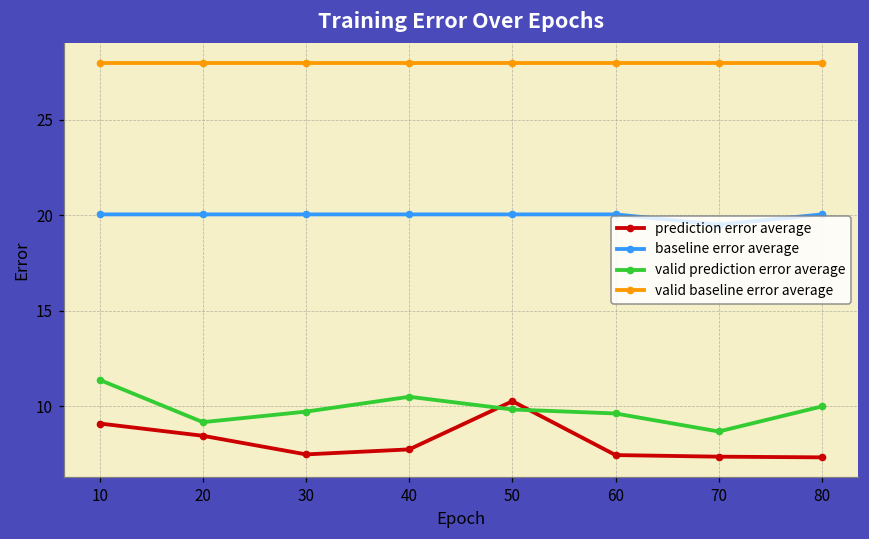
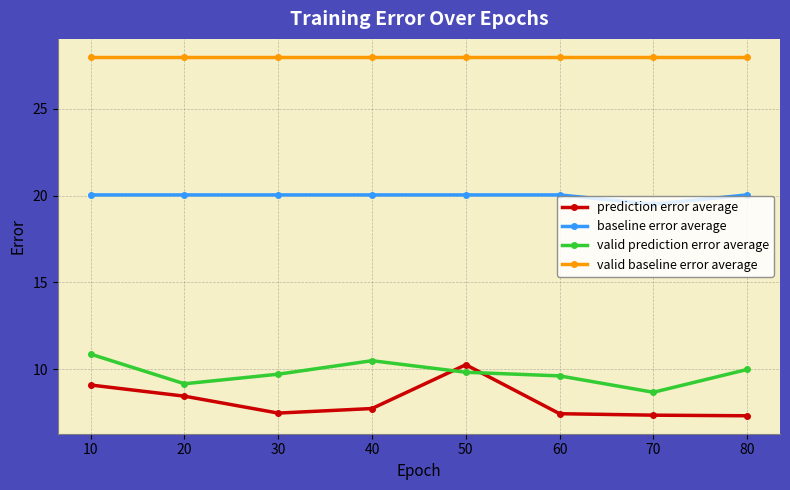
  {
    "prediction error average": {
      "10": 9.1,
      "20": 8.4,
      "30": 7.5,
      "40": 7.7,
      "50": 10.3,
      "60": 7.4,
      "70": 7.4,
      "80": 7.3
    },
    "baseline error average": {
      "10": 20.0,
      "20": 20.0,
      "30": 20.0,
      "40": 20.0,
      "50": 20.0,
      "60": 20.0,
      "80": 20.0
    },
    "valid prediction error average": {
-     "10": 11.4,
+     "10": 10.9,
      "20": 9.2,
      "30": 9.7,
      "40": 10.5,
      "50": 9.8,
      "60": 9.6,
      "70": 8.7,
      "80": 10.0
    },
    "valid baseline error average": {
      "10": 28.0,
      "20": 28.0,
      "30": 28.0,
      "40": 28.0,
      "50": 28.0,
      "60": 28.0,
      "70": 28.0,
      "80": 28.0
    }
  }
